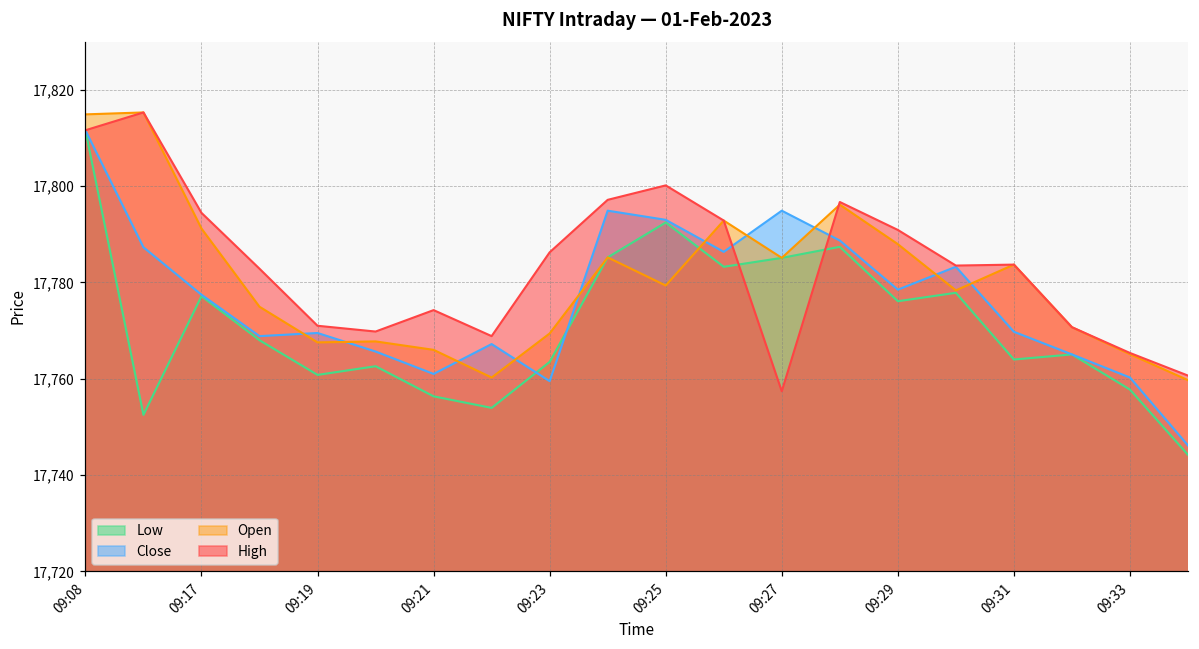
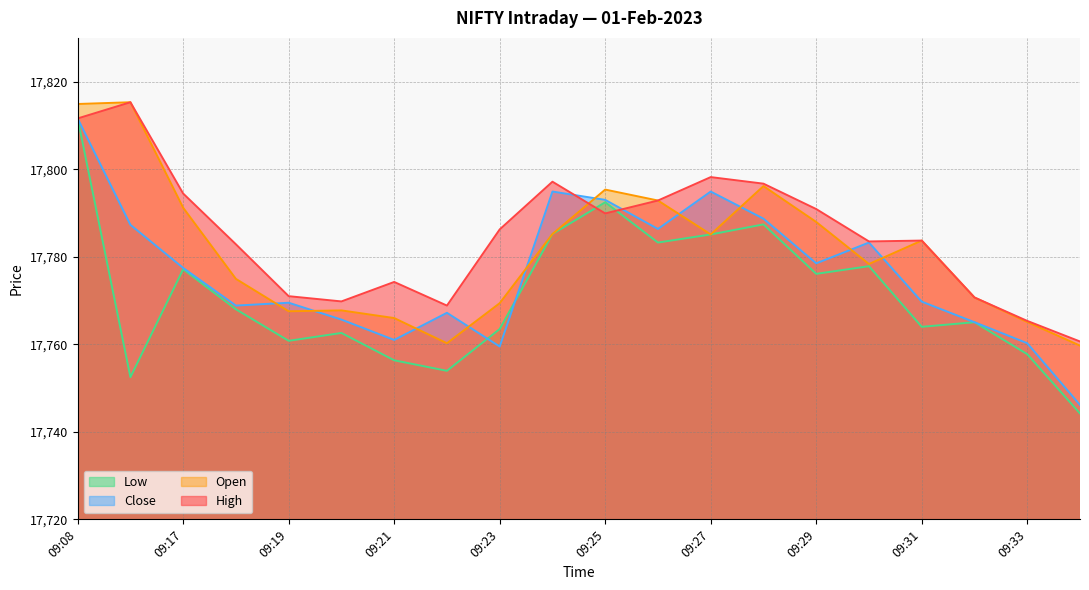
  {
    "Low": {
      "09:19": "17,761",
      "09:21": "17,756",
      "09:23": "17,764",
      "09:29": "17,776",
      "09:31": "17,764",
      "09:33": "17,758"
    },
    "Close": {
      "09:19": "17,770",
      "09:21": "17,761",
      "09:23": "17,760",
      "09:27": "17,795",
      "09:29": "17,779",
      "09:31": "17,770",
      "09:33": "17,760"
    },
    "Open": {
      "09:08": "17,815",
      "09:17": "17,791",
      "09:19": "17,768",
      "09:21": "17,766",
      "09:23": "17,769",
-     "09:25": "17,779",
+     "09:25": "17,795",
      "09:29": "17,788"
    },
    "High": {
      "09:17": "17,794",
      "09:19": "17,771",
      "09:21": "17,774",
      "09:23": "17,786",
-     "09:25": "17,800",
-     "09:27": "17,757",
+     "09:25": "17,790",
+     "09:27": "17,798",
      "09:29": "17,791"
    }
  }
